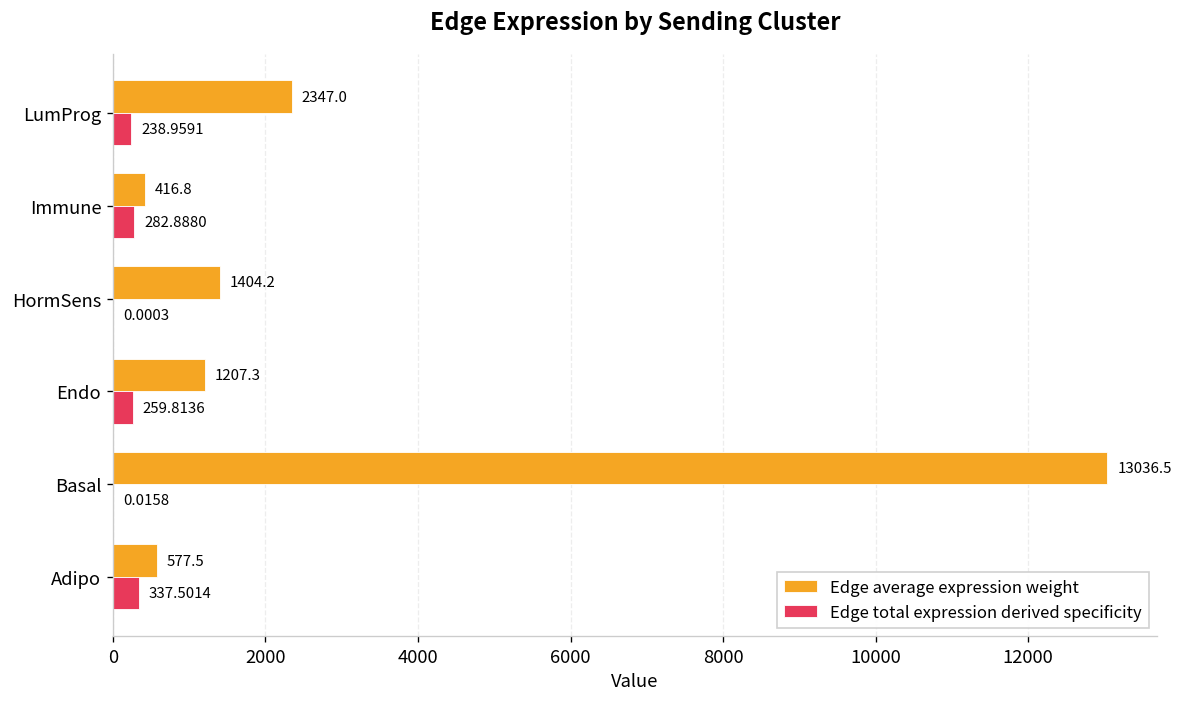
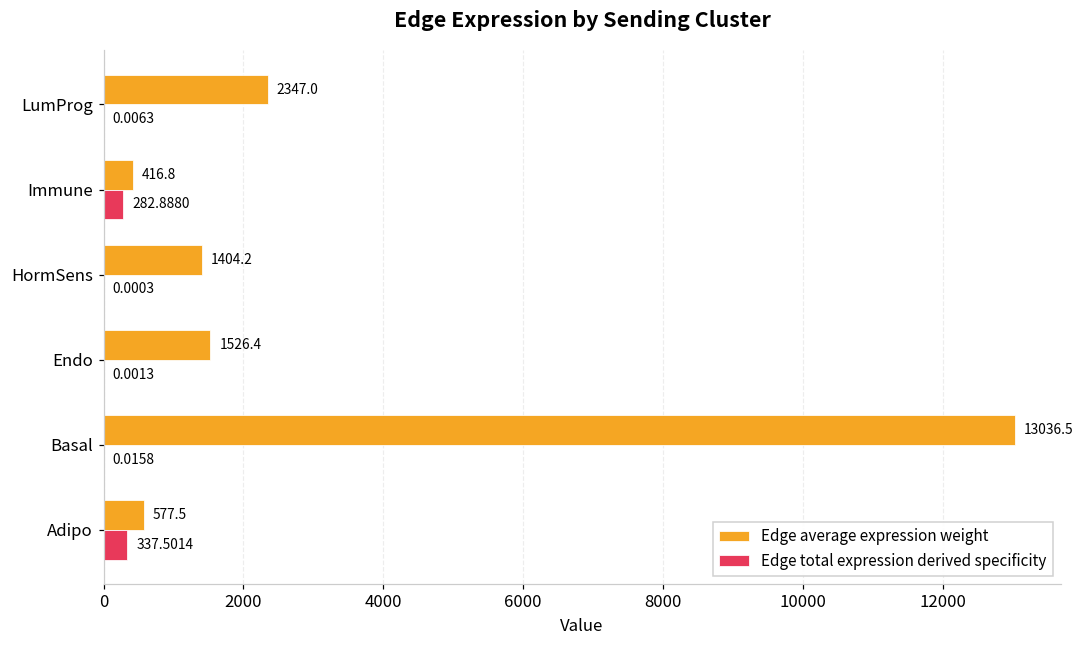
  {
    "Edge average expression weight": {
      "LumProg": 2347.0,
      "Immune": 416.8,
      "HormSens": 1404.2,
-     "Endo": 1207.3,
+     "Endo": 1526.4,
      "Basal": 13036.5,
      "Adipo": 577.5
    },
    "Edge total expression derived specificity": {
-     "LumProg": 238.9591,
+     "LumProg": 0.0063,
      "Immune": 282.8880,
      "HormSens": 0.0003,
-     "Endo": 259.8136,
+     "Endo": 0.0013,
      "Basal": 0.0158,
      "Adipo": 337.5014
    }
  }
